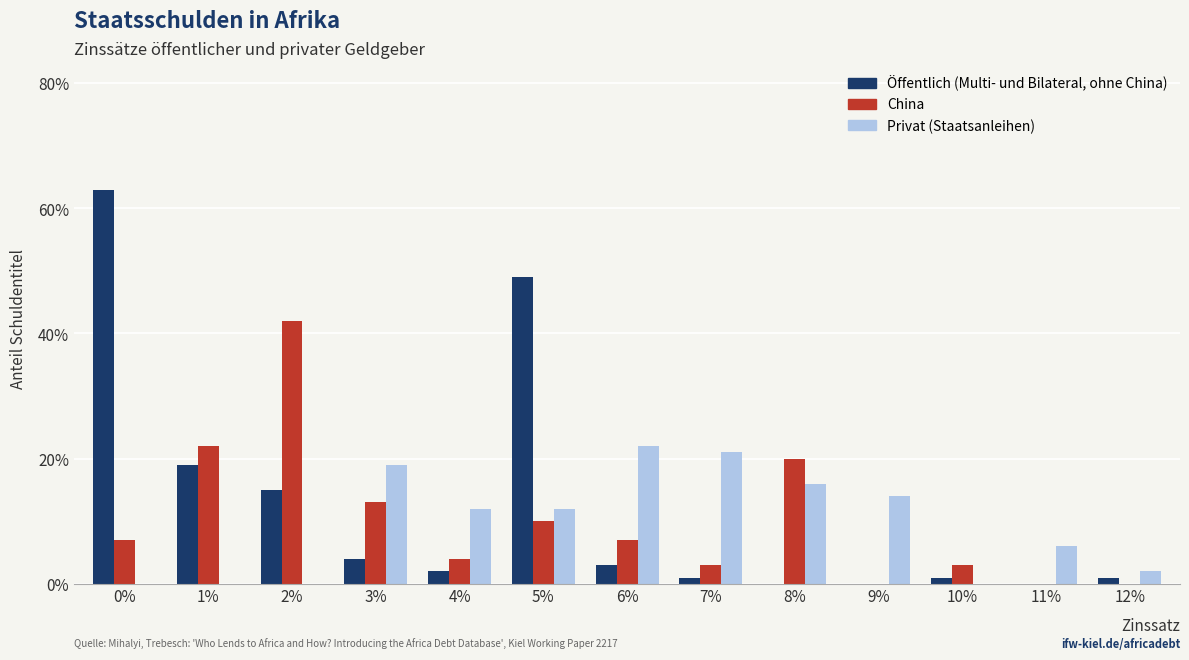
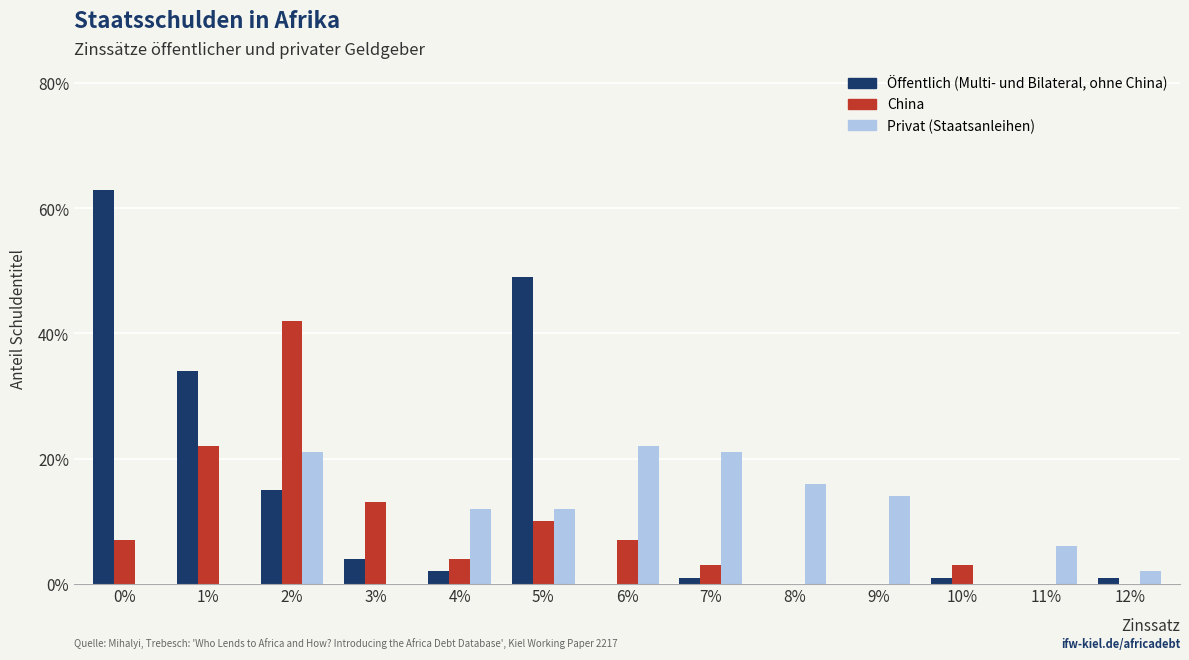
  {
    "Öffentlich (Multi- und Bilateral, ohne China)": {
      "0%": "63%",
-     "1%": "19%",
+     "1%": "34%",
      "2%": "15%",
      "3%": "4%",
      "4%": "2%",
      "5%": "49%",
-     "6%": "3%",
+     "6%": "0%",
      "7%": "1%",
      "8%": "0%",
      "9%": "0%",
      "10%": "1%",
      "11%": "0%",
      "12%": "1%"
    },
    "China": {
      "0%": "7%",
      "1%": "22%",
      "2%": "42%",
      "3%": "13%",
      "4%": "4%",
      "5%": "10%",
      "6%": "7%",
      "7%": "3%",
-     "8%": "20%",
+     "8%": "0%",
      "9%": "0%",
      "10%": "3%",
      "11%": "0%",
      "12%": "0%"
    },
    "Privat (Staatsanleihen)": {
      "0%": "0%",
      "1%": "0%",
-     "2%": "0%",
-     "3%": "19%",
+     "2%": "21%",
+     "3%": "0%",
      "4%": "12%",
      "5%": "12%",
      "6%": "22%",
      "7%": "21%",
      "8%": "16%",
      "9%": "14%",
      "10%": "0%",
      "11%": "6%",
      "12%": "2%"
    }
  }
